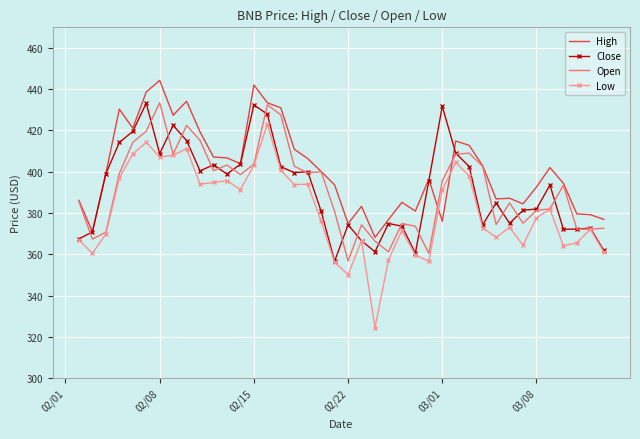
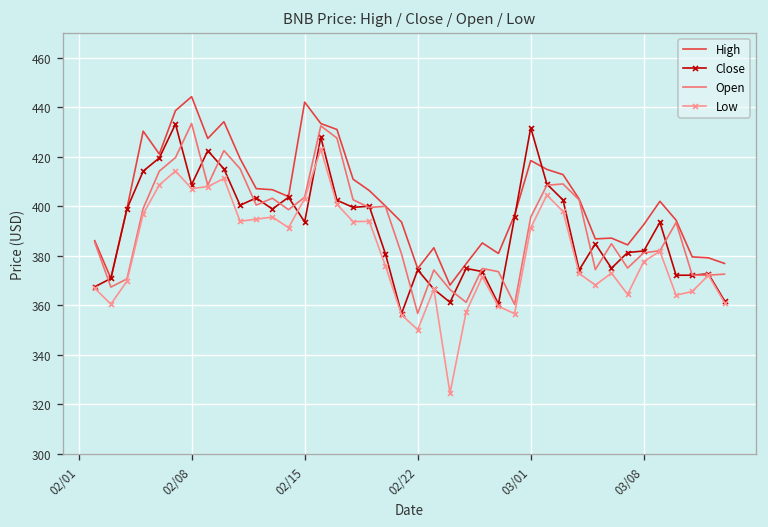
  {
    "High": {
      "02/08": 444,
      "02/15": 442,
-     "03/01": 376,
+     "03/01": 418,
      "03/08": 393
    },
    "Close": {
      "02/08": 409,
-     "02/15": 432,
+     "02/15": 394,
      "03/01": 432
    }
  }
